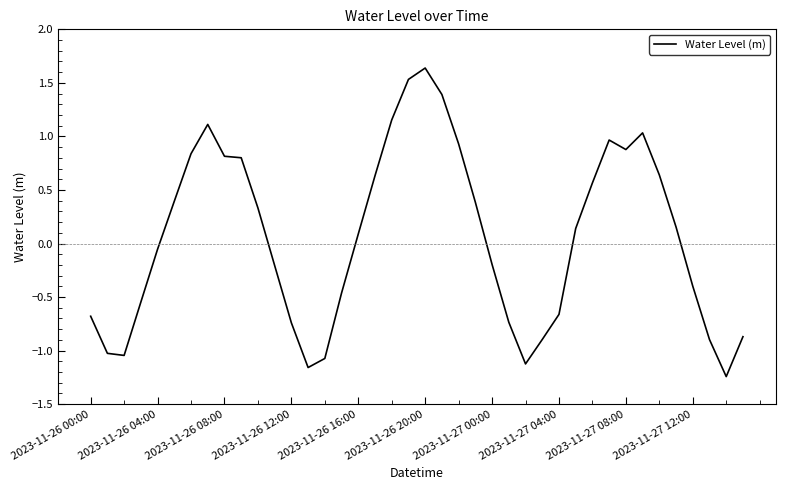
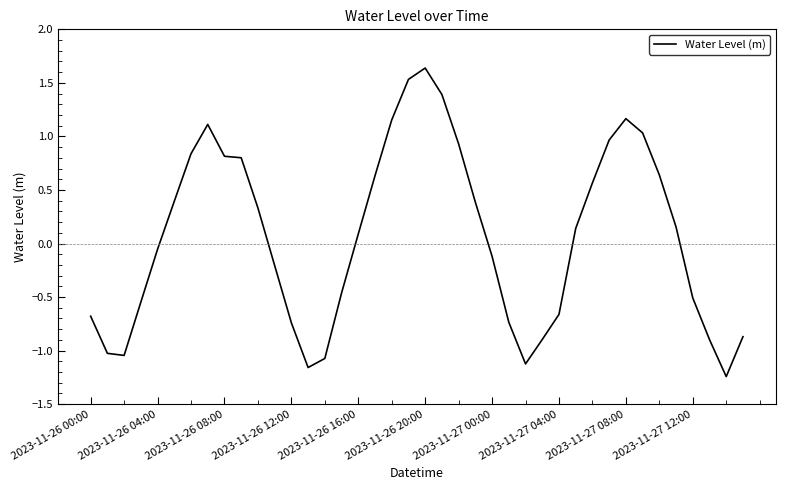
  {
    "2023-11-26 00:00": -0.68,
    "2023-11-26 04:00": -0.05,
    "2023-11-26 08:00": 0.81,
    "2023-11-26 12:00": -0.74,
    "2023-11-26 16:00": 0.09,
    "2023-11-26 20:00": 1.64,
-   "2023-11-27 00:00": -0.20,
+   "2023-11-27 00:00": -0.12,
    "2023-11-27 04:00": -0.66,
-   "2023-11-27 08:00": 0.88,
-   "2023-11-27 12:00": -0.40
+   "2023-11-27 08:00": 1.17,
+   "2023-11-27 12:00": -0.51
  }
